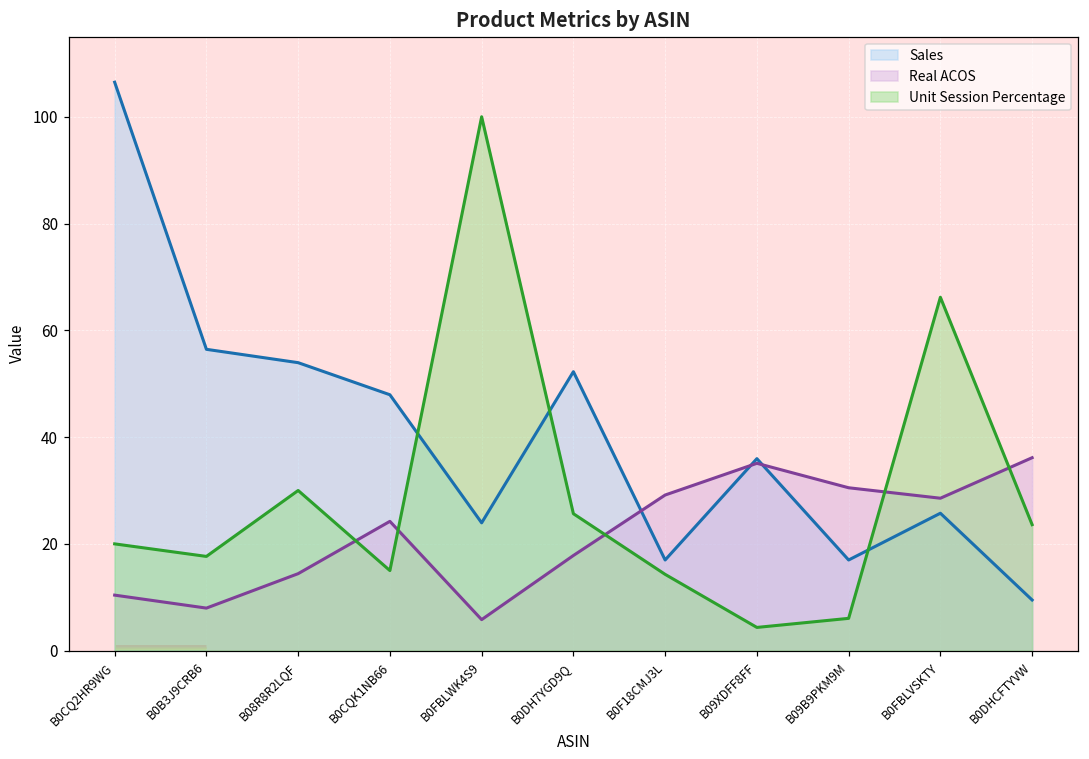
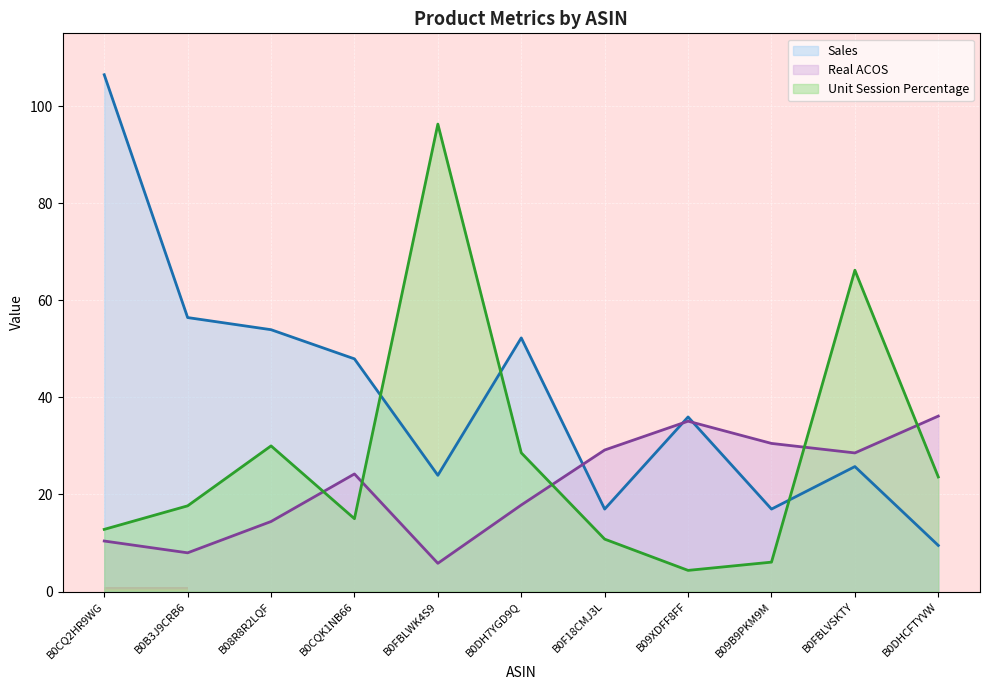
  {
    "Unit Session Percentage": {
-     "B0CQ2HR9WG": 20,
+     "B0CQ2HR9WG": 13,
      "B0B3J9CRB6": 18,
      "B08R8R2LQF": 30,
      "B0CQK1NB66": 15,
-     "B0FBLWK4S9": 100,
-     "B0DH7YGD9Q": 26,
-     "B0F18CMJ3L": 14,
+     "B0FBLWK4S9": 96,
+     "B0DH7YGD9Q": 29,
+     "B0F18CMJ3L": 11,
      "B09XDFF8FF": 4,
      "B09B9PKM9M": 6,
      "B0FBLVSKTY": 66,
      "B0DHCFTYVW": 24
    }
  }
